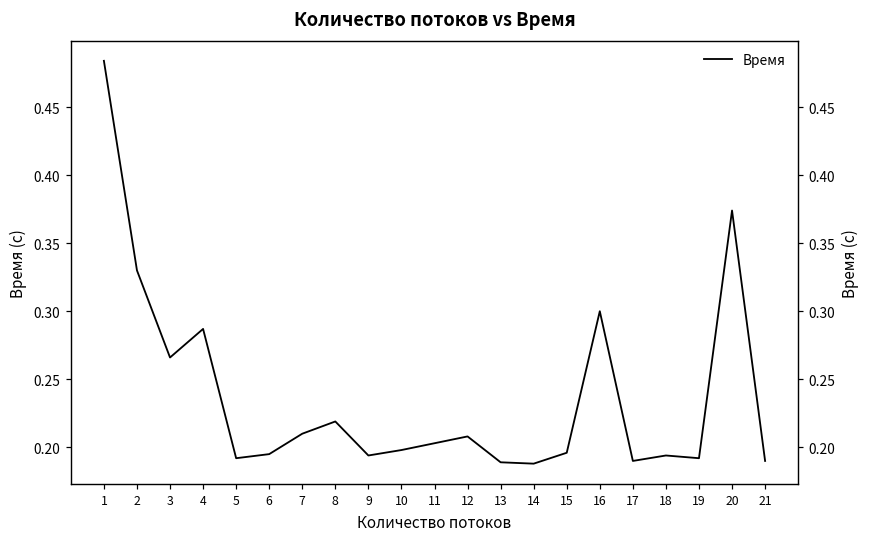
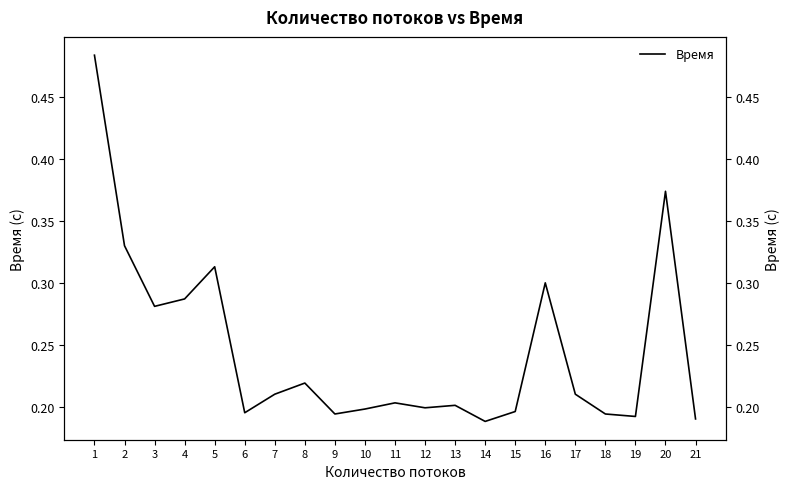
  {
    "1": 0.484,
    "2": 0.330,
-   "3": 0.266,
+   "3": 0.281,
    "4": 0.287,
-   "5": 0.192,
+   "5": 0.313,
    "6": 0.195,
    "7": 0.210,
    "8": 0.219,
    "9": 0.194,
    "10": 0.198,
    "11": 0.203,
-   "12": 0.208,
-   "13": 0.189,
+   "12": 0.199,
+   "13": 0.201,
    "14": 0.188,
    "15": 0.196,
    "16": 0.300,
-   "17": 0.19,
+   "17": 0.21,
    "18": 0.194,
    "19": 0.192,
    "20": 0.374,
    "21": 0.190
  }
